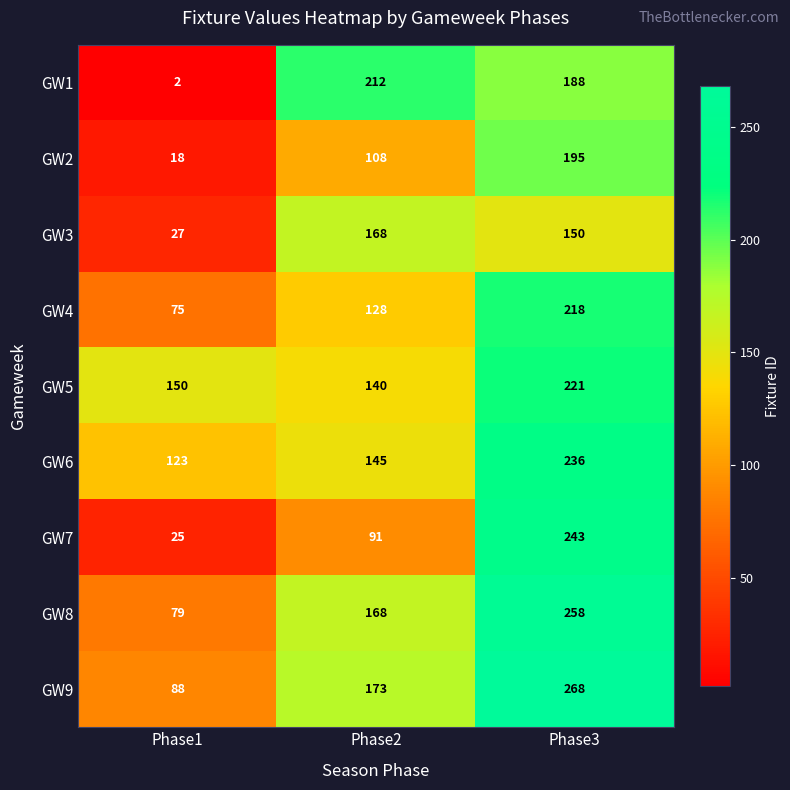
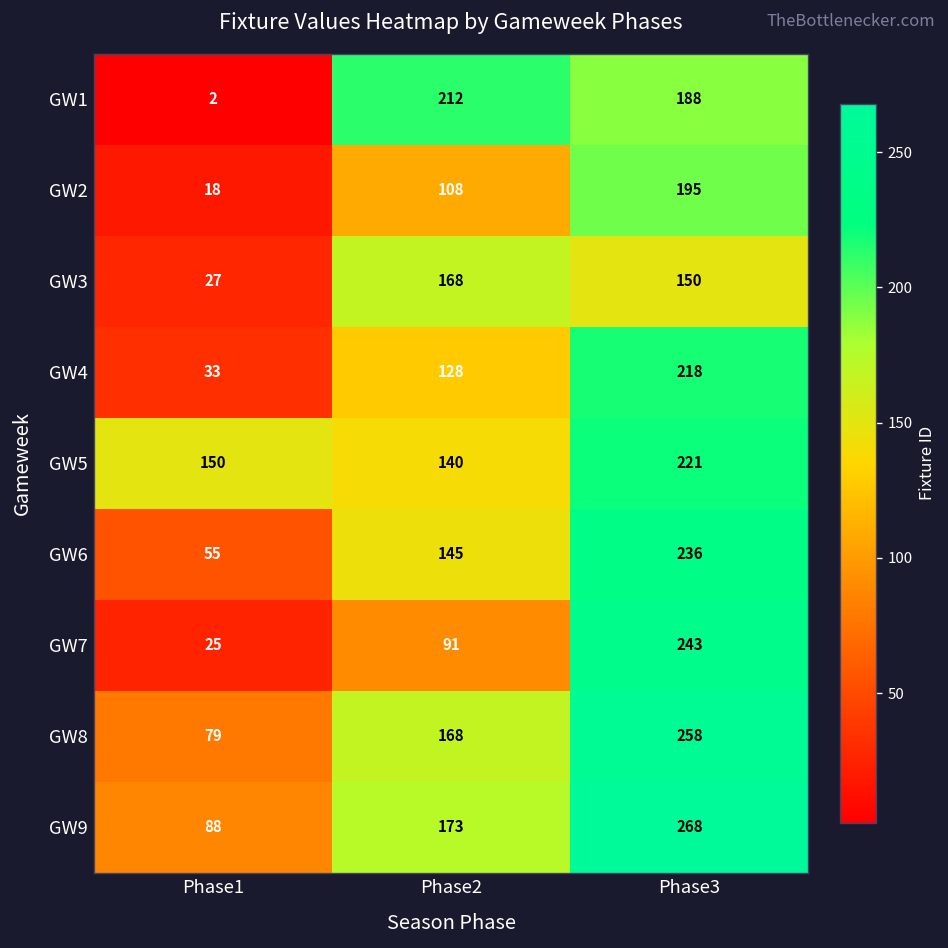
  {
    "GW1": {
      "Phase1": 2,
      "Phase2": 212,
      "Phase3": 188
    },
    "GW2": {
      "Phase1": 18,
      "Phase2": 108,
      "Phase3": 195
    },
    "GW3": {
      "Phase1": 27,
      "Phase2": 168,
      "Phase3": 150
    },
    "GW4": {
-     "Phase1": 75,
+     "Phase1": 33,
      "Phase2": 128,
      "Phase3": 218
    },
    "GW5": {
      "Phase1": 150,
      "Phase2": 140,
      "Phase3": 221
    },
    "GW6": {
-     "Phase1": 123,
+     "Phase1": 55,
      "Phase2": 145,
      "Phase3": 236
    },
    "GW7": {
      "Phase1": 25,
      "Phase2": 91,
      "Phase3": 243
    },
    "GW8": {
      "Phase1": 79,
      "Phase2": 168,
      "Phase3": 258
    },
    "GW9": {
      "Phase1": 88,
      "Phase2": 173,
      "Phase3": 268
    }
  }
